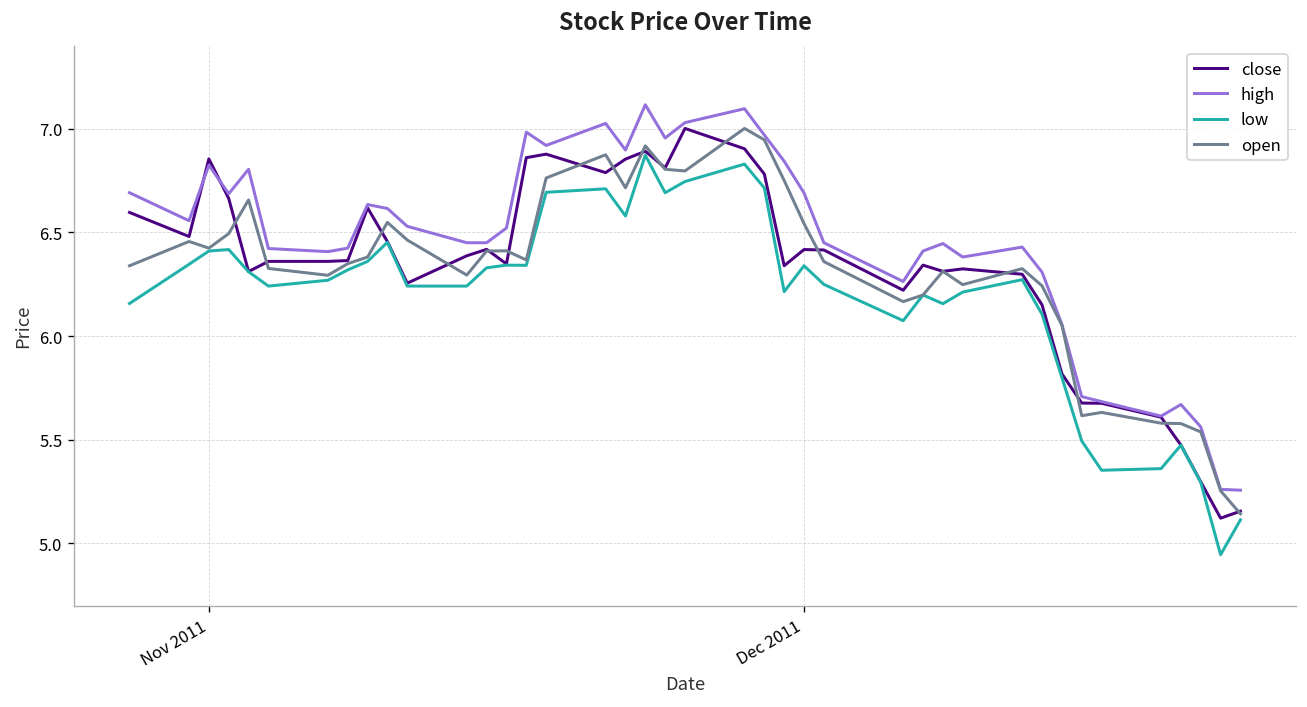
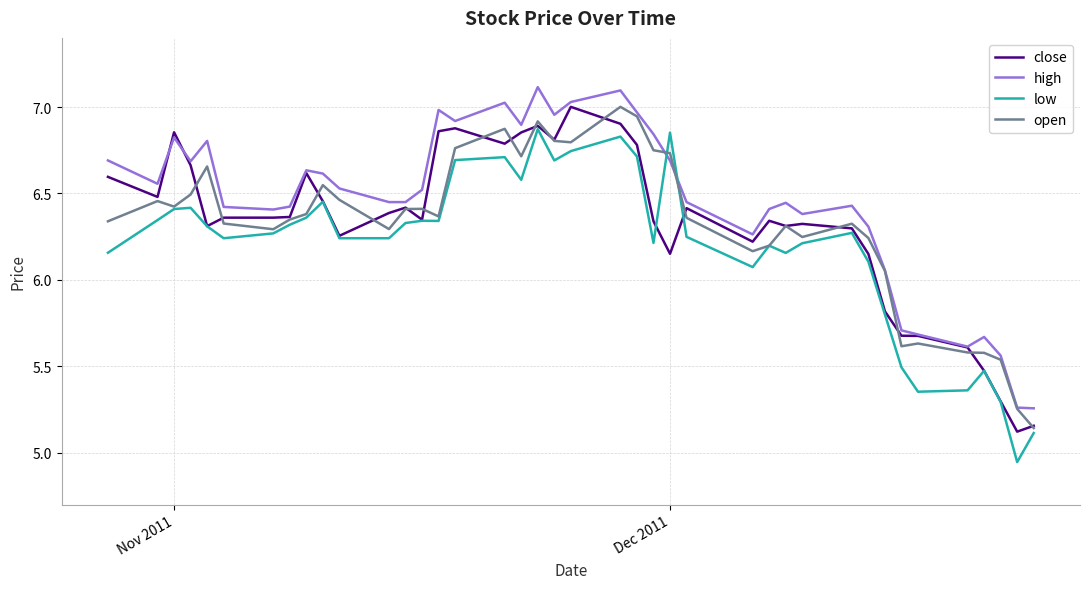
  {
    "close": {
      "Nov 2011": 6.85,
-     "Dec 2011": 6.42
+     "Dec 2011": 6.15
    },
    "high": {
      "Nov 2011": 6.82,
      "Dec 2011": 6.69
    },
    "low": {
-     "Dec 2011": 6.34
+     "Dec 2011": 6.85
    },
    "open": {
-     "Dec 2011": 6.54
+     "Dec 2011": 6.73
    }
  }
